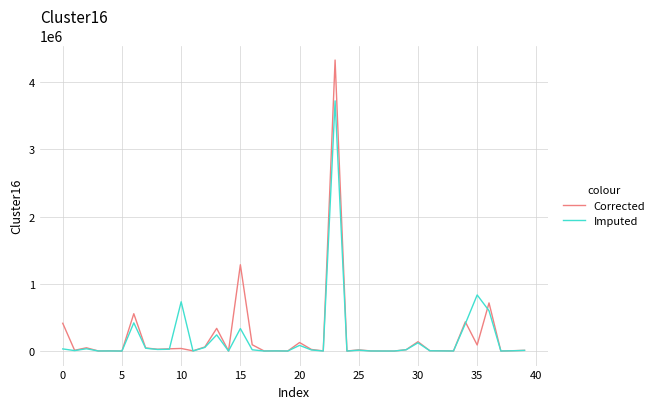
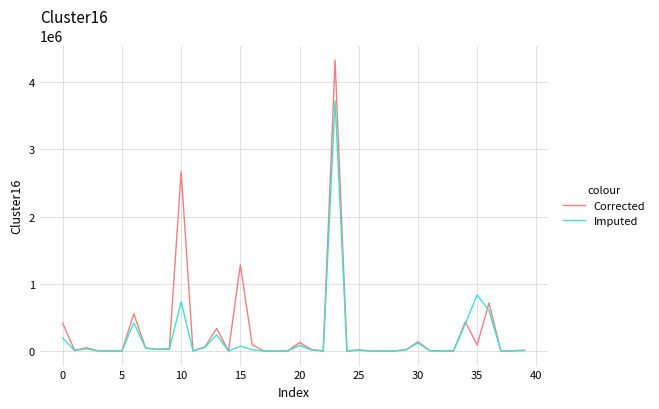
  {
    "Corrected": {
      "0": 400000,
-     "10": 0,
+     "10": 2700000,
      "15": 1300000,
      "20": 100000,
      "35": 100000
    },
    "Imputed": {
-     "0": 0,
+     "0": 200000,
      "10": 700000,
-     "15": 300000,
+     "15": 100000,
      "20": 100000,
      "35": 800000
    }
  }
